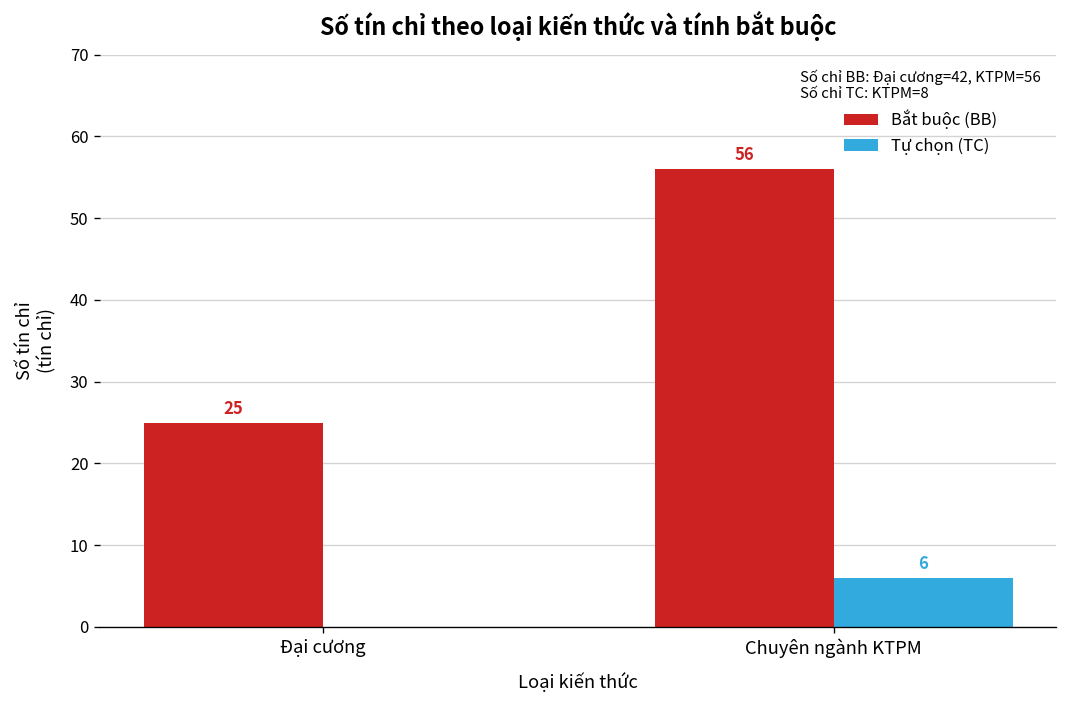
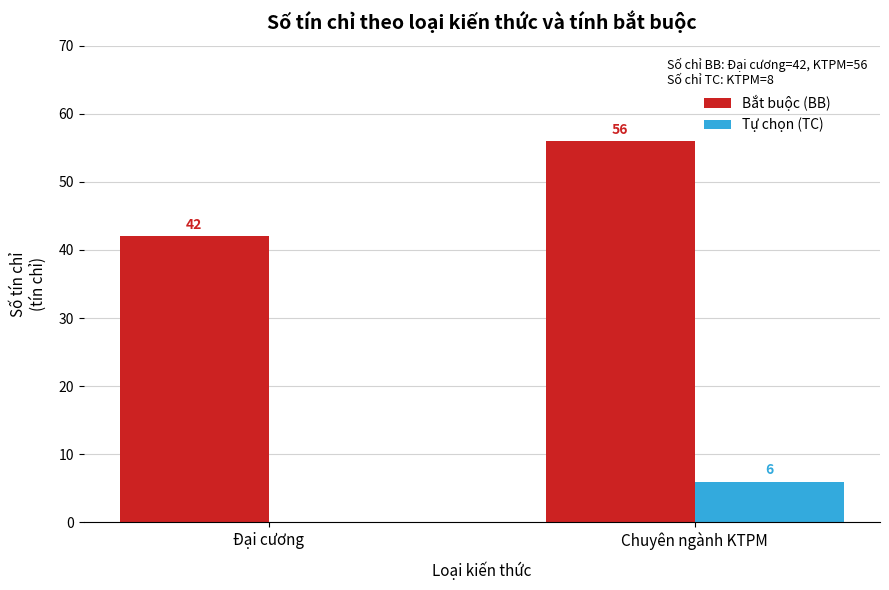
  {
    "Bắt buộc (BB)": {
-     "Đại cương": 25,
+     "Đại cương": 42,
      "Chuyên ngành KTPM": 56
    },
    "Tự chọn (TC)": {
      "Chuyên ngành KTPM": 6
    }
  }
